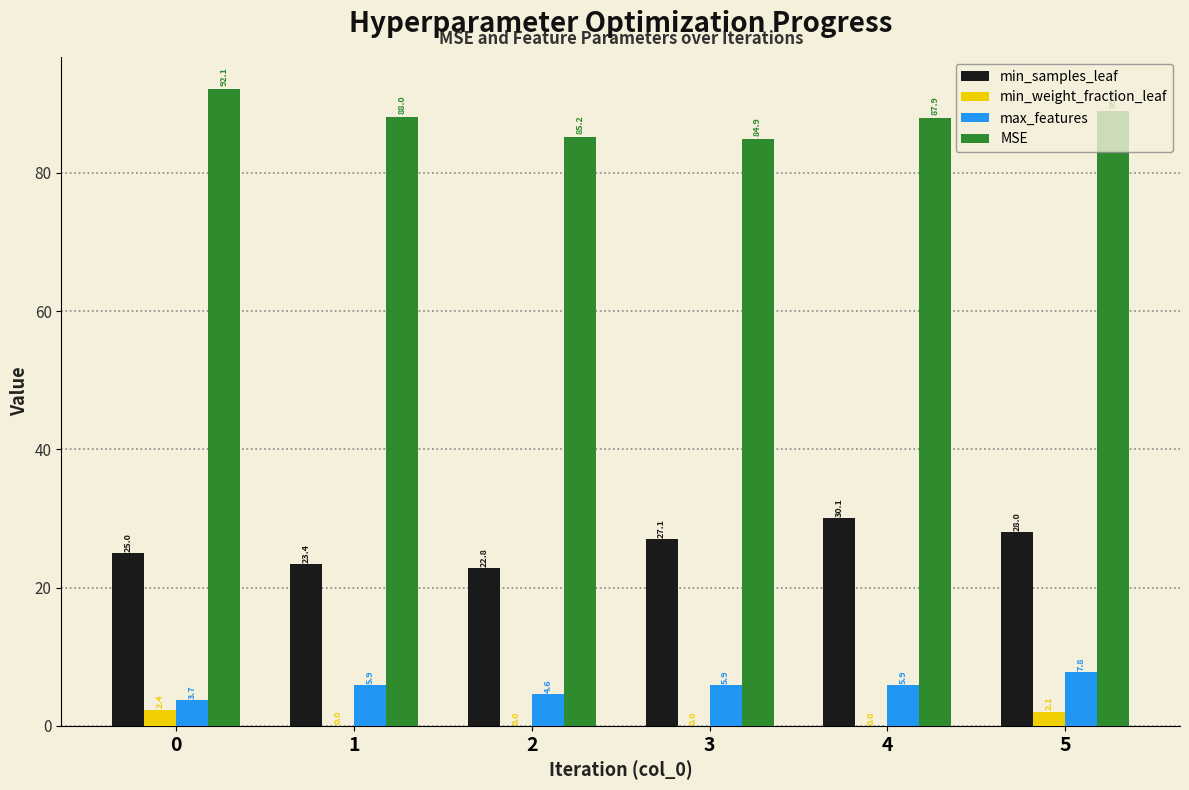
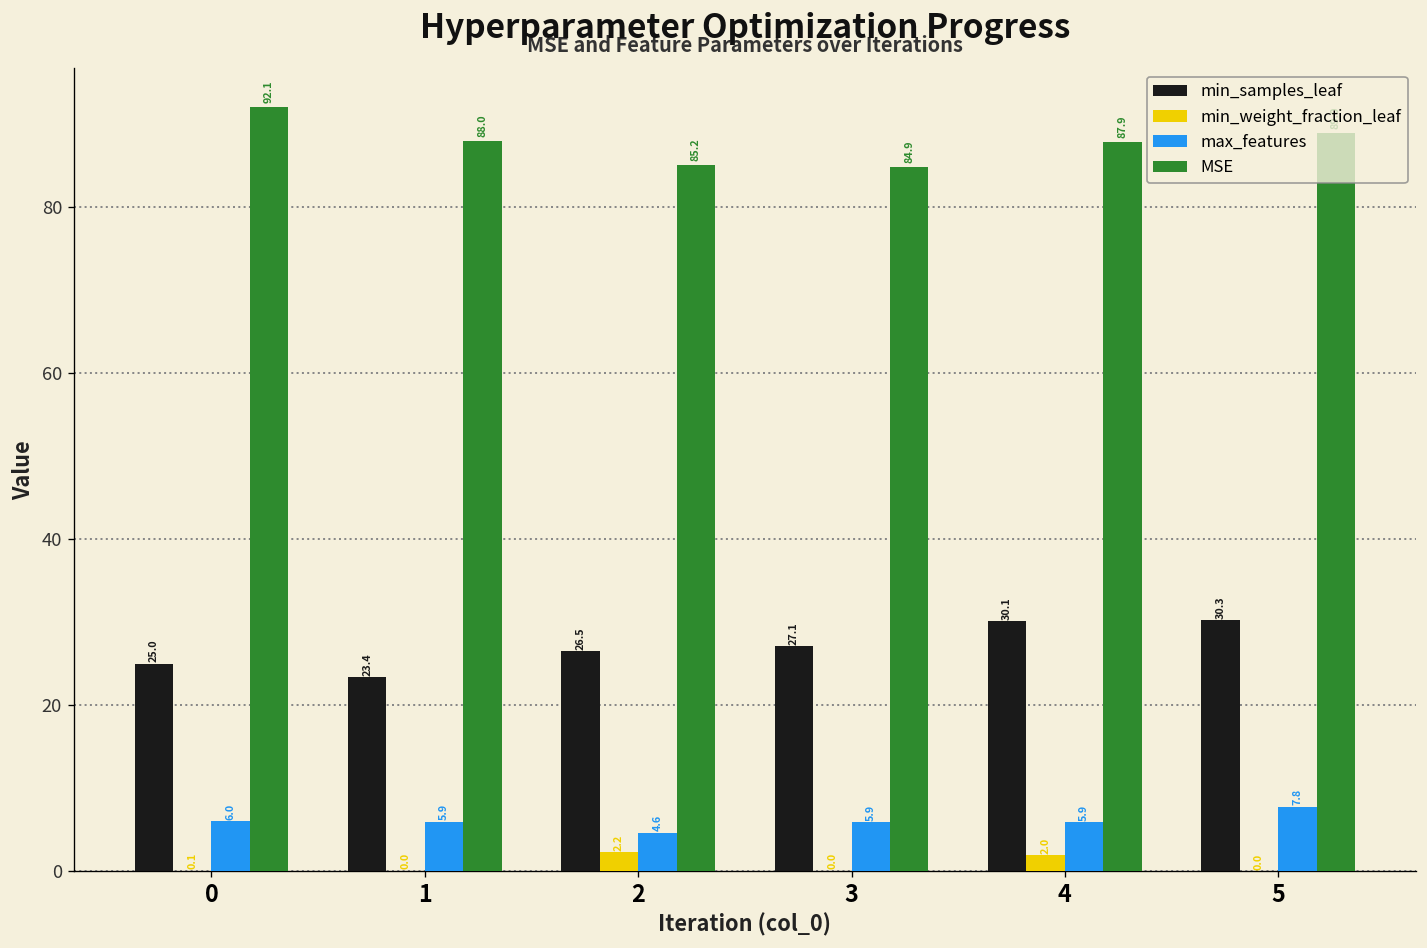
  {
    "min_samples_leaf": {
      "0": 25.0,
      "1": 23.4,
-     "2": 22.8,
+     "2": 26.5,
      "3": 27.1,
      "4": 30.1,
-     "5": 28.0
+     "5": 30.3
    },
    "min_weight_fraction_leaf": {
-     "0": 2.4,
+     "0": 0.1,
      "1": 0.0,
-     "2": 0.0,
+     "2": 2.2,
      "3": 0.0,
-     "4": 0.0,
-     "5": 2.1
+     "4": 2.0,
+     "5": 0.0
    },
    "max_features": {
-     "0": 3.7,
+     "0": 6.0,
      "1": 5.9,
      "2": 4.6,
      "3": 5.9,
      "4": 5.9,
      "5": 7.8
    },
    "MSE": {
      "0": 92.1,
      "1": 88.0,
      "2": 85.2,
      "3": 84.9,
      "4": 87.9
    }
  }
